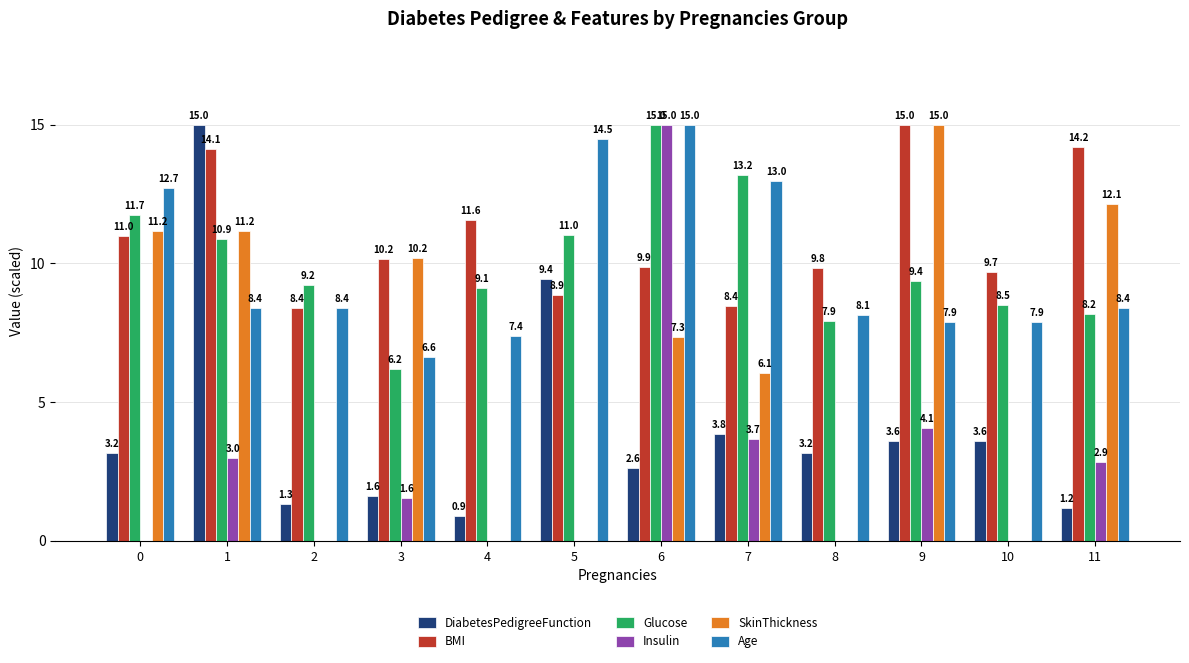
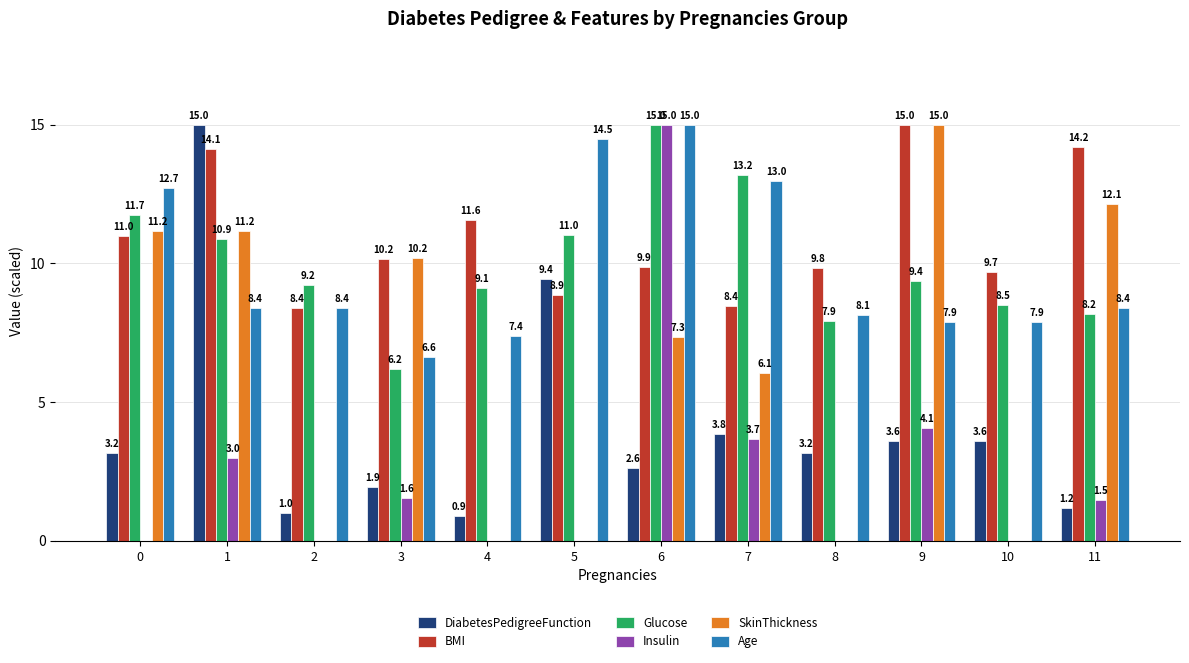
  {
    "DiabetesPedigreeFunction": {
      "0": 3.2,
      "1": 15.0,
-     "2": 1.3,
-     "3": 1.6,
+     "2": 1.0,
+     "3": 1.9,
      "4": 0.9,
      "5": 9.4,
      "6": 2.6,
      "7": 3.8,
      "8": 3.2,
      "9": 3.6,
      "10": 3.6,
      "11": 1.2
    },
    "BMI": {
      "0": 11.0,
      "1": 14.1,
      "2": 8.4,
      "3": 10.2,
      "4": 11.6,
      "5": 8.9,
      "6": 9.9,
      "7": 8.4,
      "8": 9.8,
      "9": 15.0,
      "10": 9.7,
      "11": 14.2
    },
    "Glucose": {
      "0": 11.7,
      "1": 10.9,
      "2": 9.2,
      "3": 6.2,
      "4": 9.1,
      "5": 11.0,
      "7": 13.2,
      "8": 7.9,
      "9": 9.4,
      "10": 8.5,
      "11": 8.2
    },
    "Insulin": {
      "1": 3.0,
      "3": 1.6,
      "7": 3.7,
      "9": 4.1,
-     "11": 2.9
+     "11": 1.5
    },
    "SkinThickness": {
      "0": 11.2,
      "1": 11.2,
      "3": 10.2,
      "6": 7.3,
      "7": 6.1,
      "9": 15.0,
      "11": 12.1
    },
    "Age": {
      "0": 12.7,
      "1": 8.4,
      "2": 8.4,
      "3": 6.6,
      "4": 7.4,
      "5": 14.5,
      "6": 15.0,
      "7": 13.0,
      "8": 8.1,
      "9": 7.9,
      "10": 7.9,
      "11": 8.4
    }
  }
